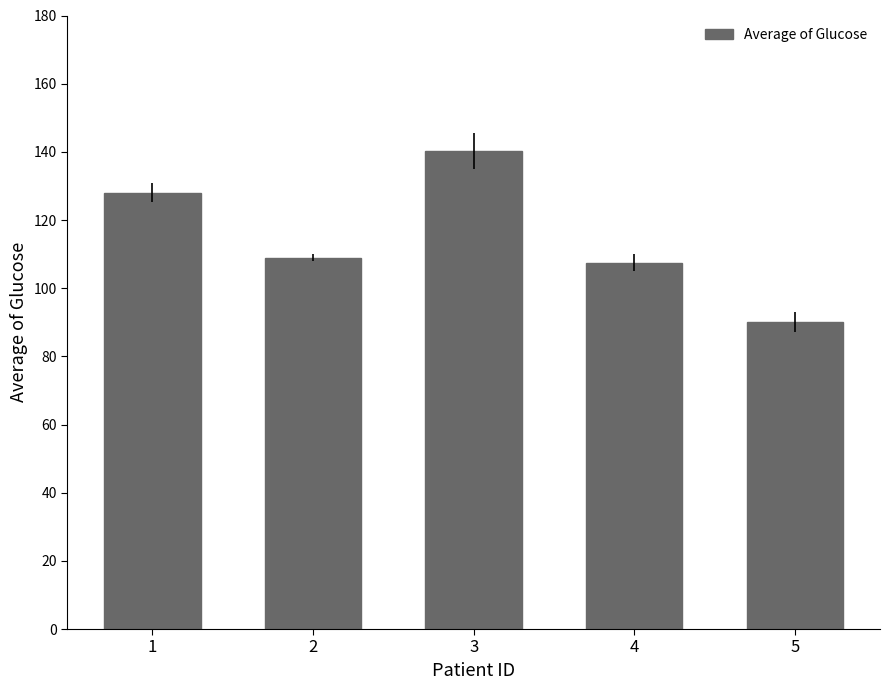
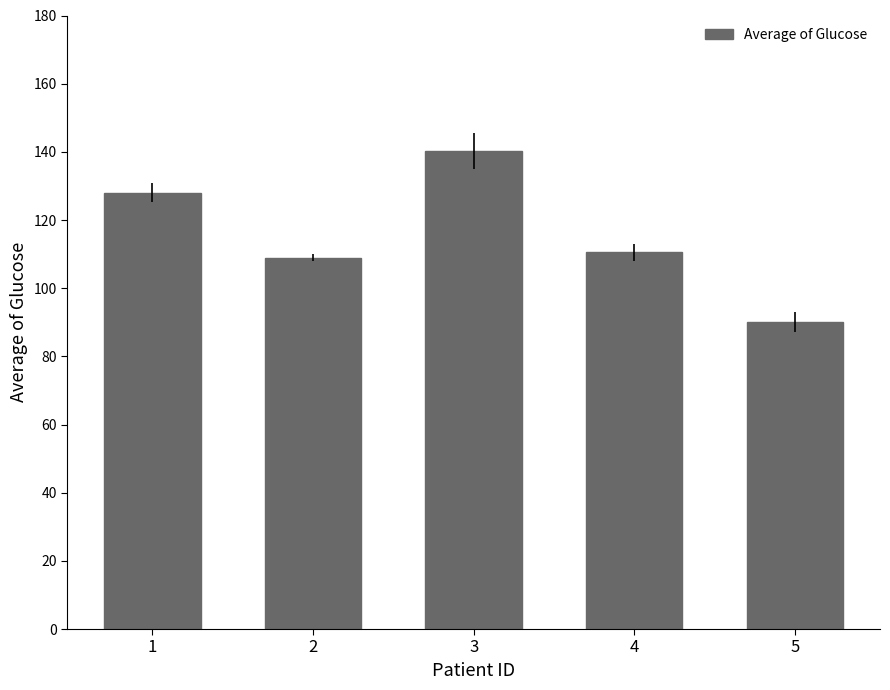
  {
    "1": 128,
    "2": 109,
    "3": 140,
-   "4": 108,
+   "4": 111,
    "5": 90
  }
